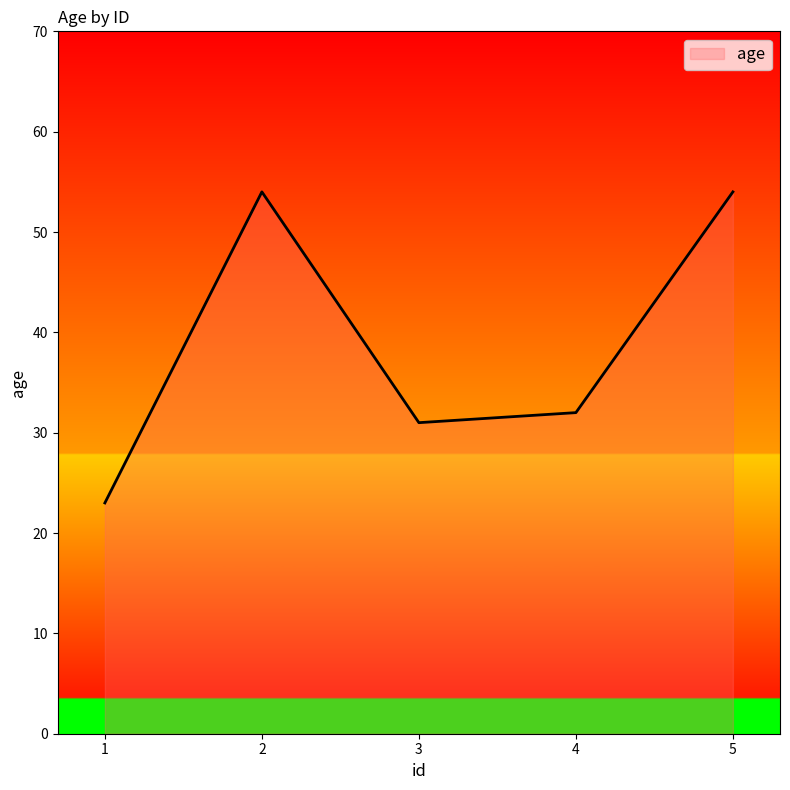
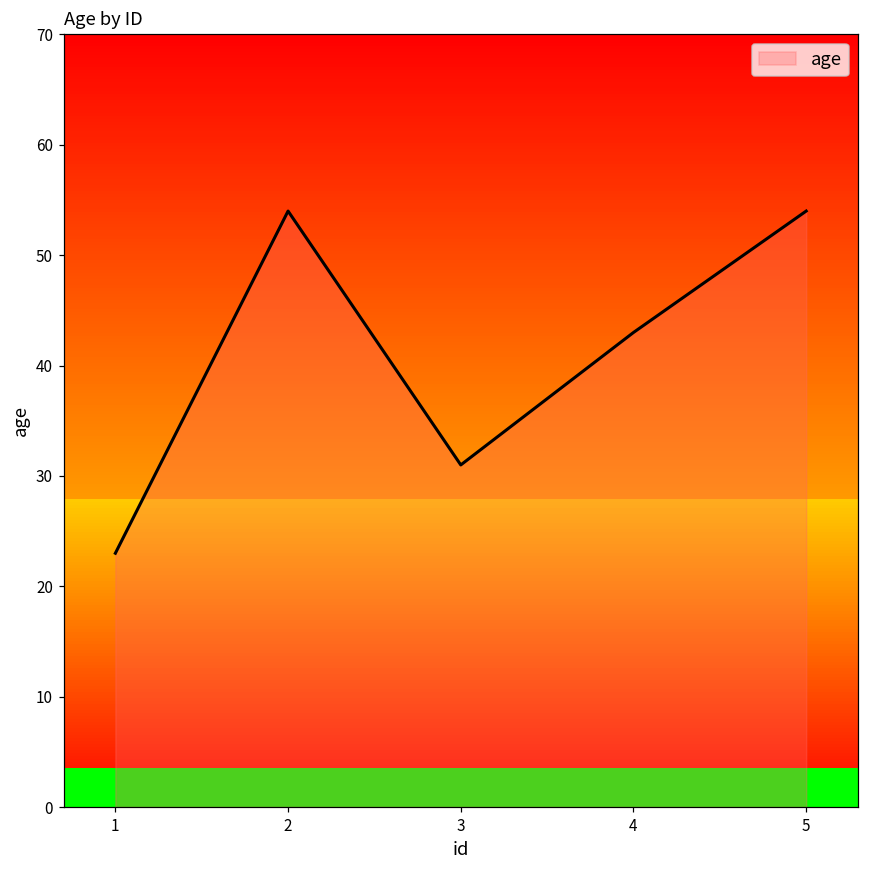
  {
    "1": 23,
    "2": 54,
    "3": 31,
-   "4": 32,
+   "4": 43,
    "5": 54
  }
